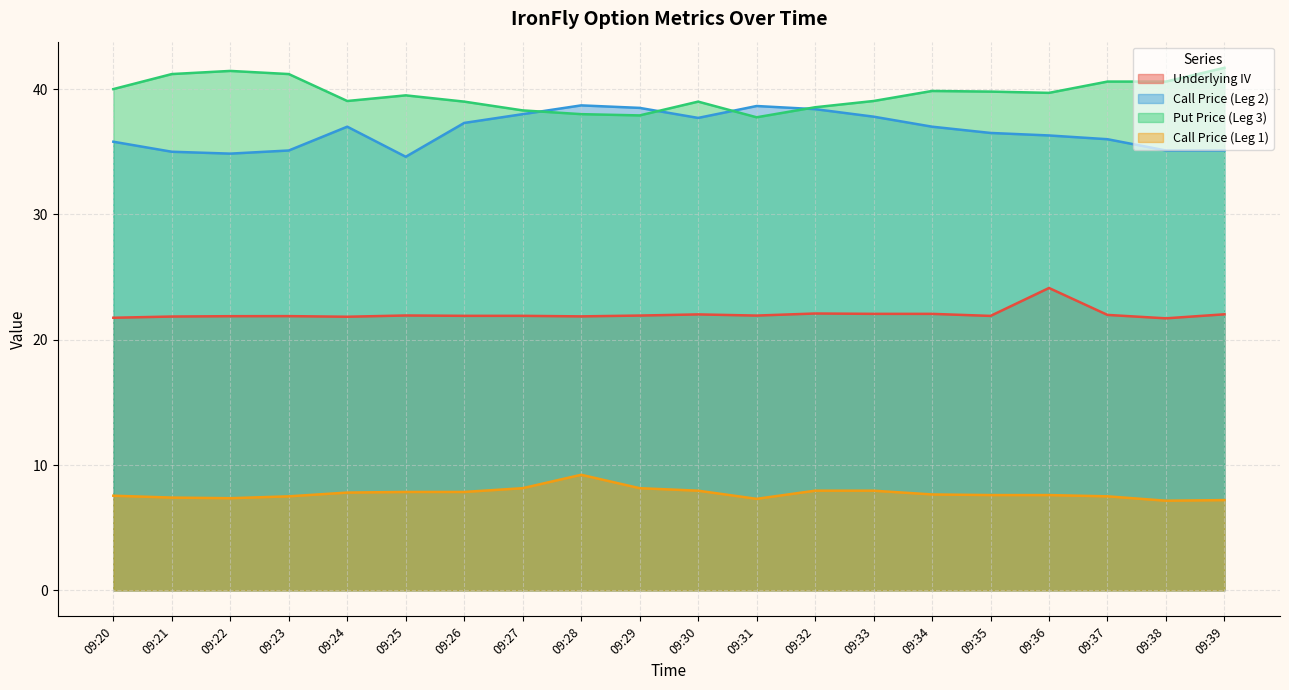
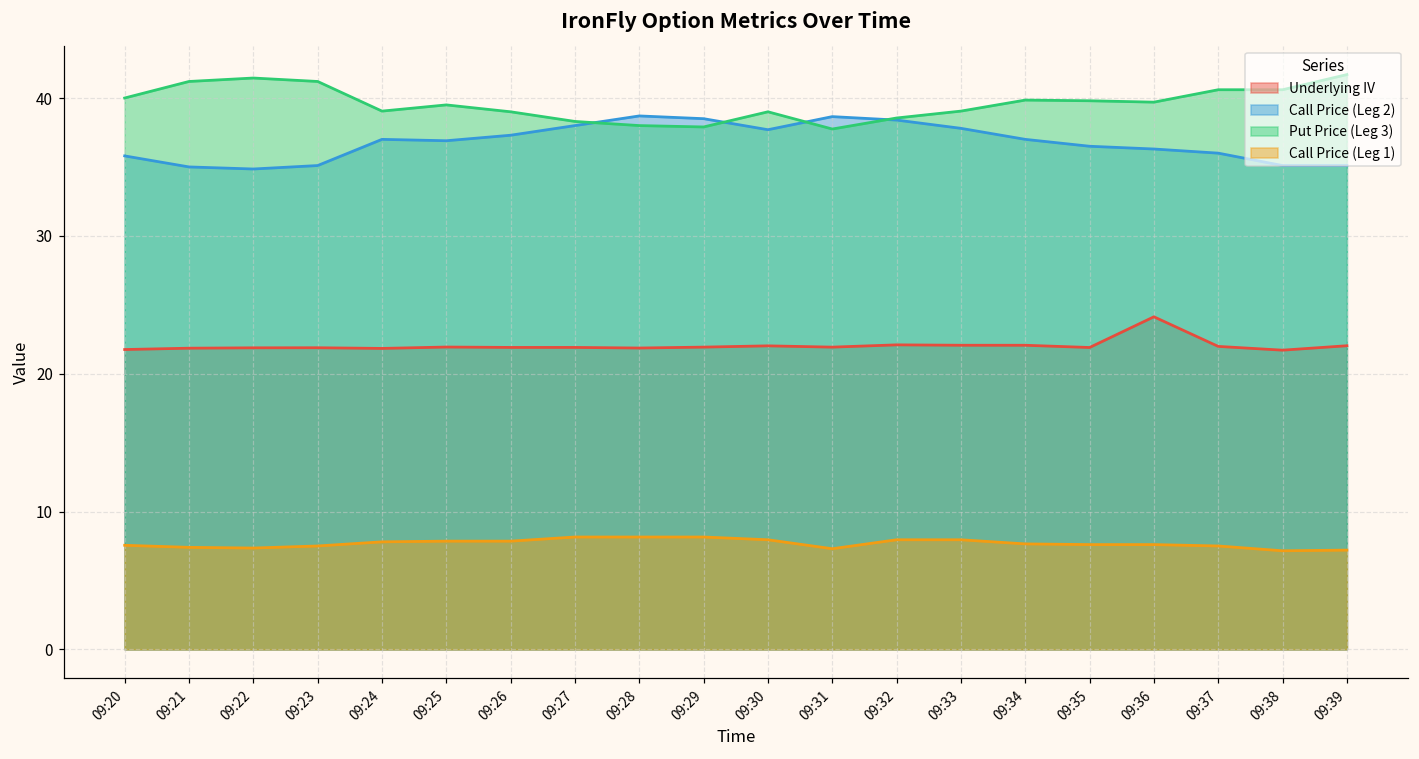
  {
    "Underlying IV": {
      "09:20": 21.8,
      "09:21": 21.8,
      "09:22": 21.9,
      "09:23": 21.9,
      "09:24": 21.8,
      "09:25": 21.9,
      "09:26": 21.9,
      "09:27": 21.9,
      "09:28": 21.9,
      "09:29": 21.9,
      "09:30": 22.0,
      "09:31": 21.9,
      "09:32": 22.1,
      "09:33": 22.1,
      "09:34": 22.1,
      "09:35": 21.9,
      "09:36": 24.1,
      "09:37": 22.0,
      "09:38": 21.7,
      "09:39": 22.0
    },
    "Call Price (Leg 2)": {
      "09:20": 35.8,
      "09:21": 35.0,
      "09:22": 34.9,
      "09:23": 35.1,
      "09:24": 37.0,
-     "09:25": 34.6,
+     "09:25": 36.9,
      "09:26": 37.3,
      "09:27": 38.0,
      "09:28": 38.7,
      "09:29": 38.5,
      "09:30": 37.7,
      "09:31": 38.7,
      "09:33": 37.8,
      "09:34": 37.0,
      "09:35": 36.5,
      "09:36": 36.3,
      "09:37": 36.0,
      "09:38": 35.1,
      "09:39": 35.1
    },
    "Put Price (Leg 3)": {
      "09:20": 40.0,
      "09:21": 41.2,
      "09:22": 41.5,
      "09:23": 41.2,
      "09:24": 39.1,
      "09:25": 39.5,
      "09:26": 39.0,
      "09:27": 38.3,
      "09:28": 38.0,
      "09:29": 37.9,
      "09:30": 39.0,
      "09:31": 37.8,
      "09:33": 39.1,
      "09:34": 39.9,
      "09:35": 39.8,
      "09:36": 39.7,
      "09:37": 40.6
    },
    "Call Price (Leg 1)": {
      "09:20": 7.6,
      "09:21": 7.4,
      "09:22": 7.4,
      "09:23": 7.5,
      "09:24": 7.8,
      "09:25": 7.9,
      "09:26": 7.9,
      "09:27": 8.2,
-     "09:28": 9.2,
+     "09:28": 8.2,
      "09:29": 8.2,
      "09:30": 8.0,
      "09:31": 7.3,
      "09:32": 8.0,
      "09:33": 8.0,
      "09:34": 7.7,
      "09:35": 7.6,
      "09:36": 7.6,
      "09:37": 7.5,
      "09:38": 7.2,
      "09:39": 7.2
    }
  }
